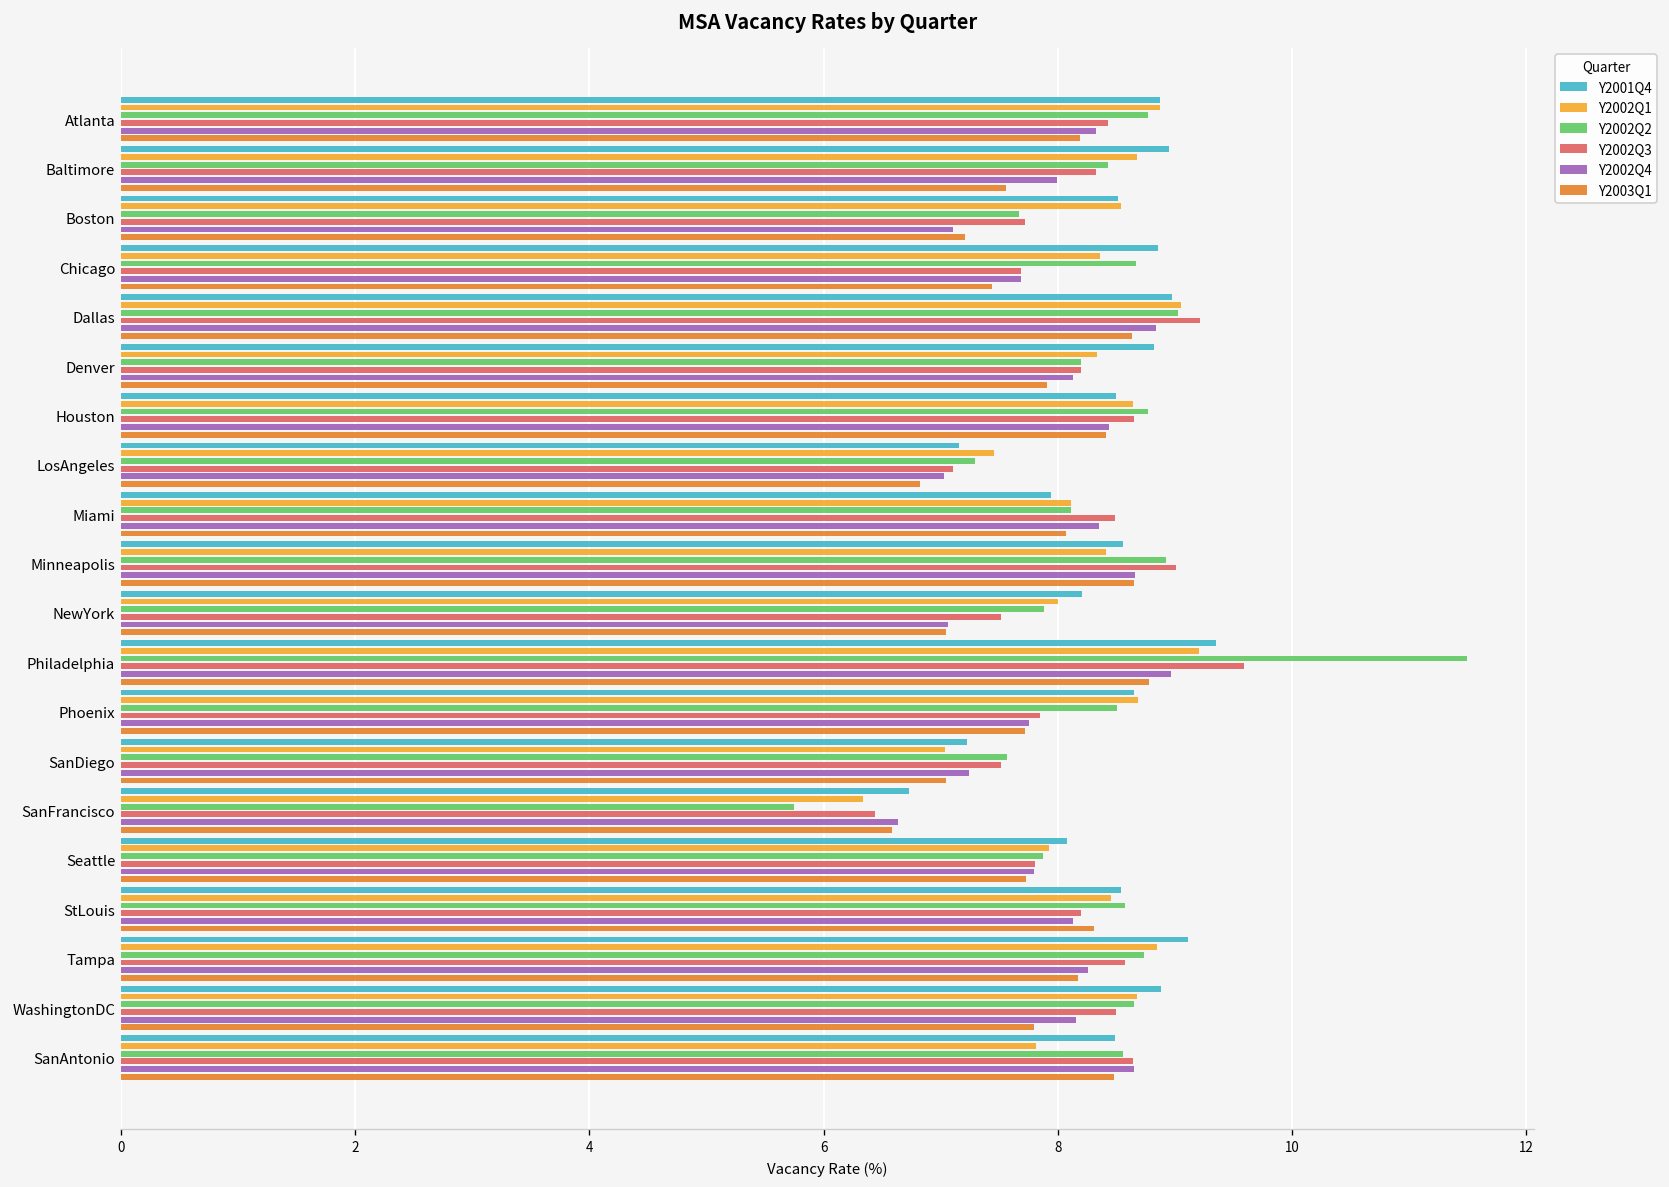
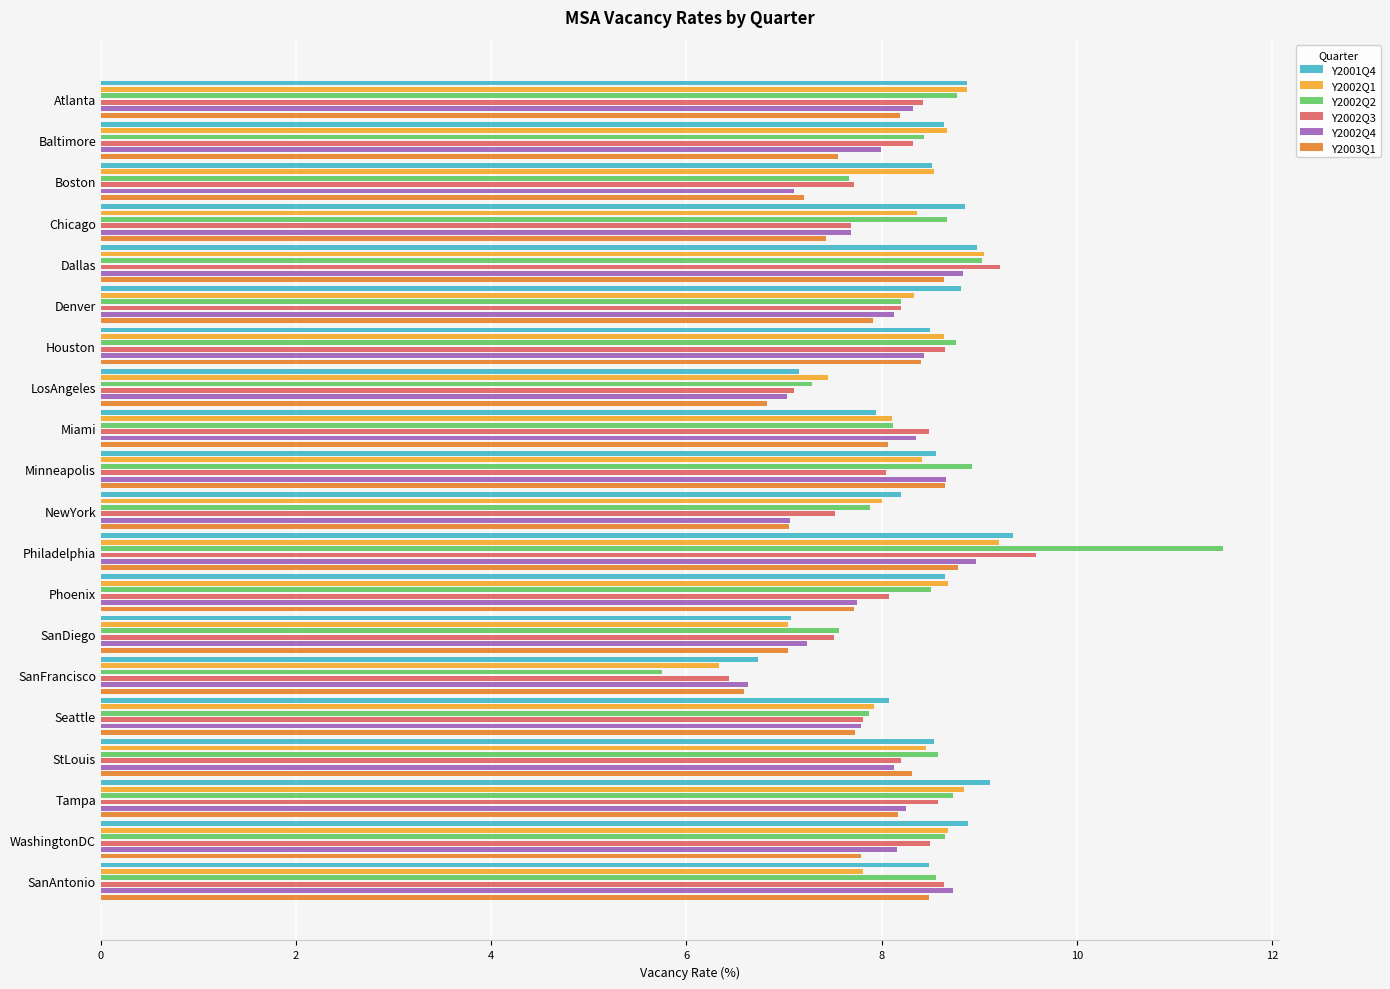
  {
    "Y2001Q4": {
      "Atlanta": 8.9,
-     "Baltimore": 8.9,
+     "Baltimore": 8.6,
      "Boston": 8.5,
      "Chicago": 8.9,
      "Dallas": 9.0,
      "Denver": 8.8,
      "Houston": 8.5,
      "LosAngeles": 7.2,
      "Miami": 7.9,
      "Minneapolis": 8.6,
      "NewYork": 8.2,
      "Philadelphia": 9.4,
      "Phoenix": 8.7,
-     "SanDiego": 7.2,
+     "SanDiego": 7.1,
      "SanFrancisco": 6.7,
      "Seattle": 8.1,
      "StLouis": 8.5,
      "Tampa": 9.1,
      "WashingtonDC": 8.9,
      "SanAntonio": 8.5
    },
    "Y2002Q2": {
      "Atlanta": 8.8,
      "Baltimore": 8.4,
      "Boston": 7.7,
      "Chicago": 8.7,
      "Dallas": 9.0,
      "Denver": 8.2,
      "Houston": 8.8,
      "LosAngeles": 7.3,
      "Miami": 8.1,
      "Minneapolis": 8.9,
      "NewYork": 7.9,
      "Philadelphia": 11.5,
      "Phoenix": 8.5,
      "SanDiego": 7.6,
      "SanFrancisco": 5.7,
      "Seattle": 7.9,
      "StLouis": 8.6,
      "Tampa": 8.7,
      "WashingtonDC": 8.7,
      "SanAntonio": 8.6
    },
    "Y2002Q3": {
      "Atlanta": 8.4,
      "Baltimore": 8.3,
      "Boston": 7.7,
      "Chicago": 7.7,
      "Dallas": 9.2,
      "Denver": 8.2,
      "Houston": 8.6,
      "LosAngeles": 7.1,
      "Miami": 8.5,
-     "Minneapolis": 9.0,
+     "Minneapolis": 8.0,
      "NewYork": 7.5,
      "Philadelphia": 9.6,
-     "Phoenix": 7.8,
+     "Phoenix": 8.1,
      "SanDiego": 7.5,
      "SanFrancisco": 6.4,
      "Seattle": 7.8,
      "StLouis": 8.2,
      "Tampa": 8.6,
      "WashingtonDC": 8.5,
      "SanAntonio": 8.6
    },
    "Y2002Q4": {
      "Atlanta": 8.3,
      "Baltimore": 8.0,
      "Boston": 7.1,
      "Chicago": 7.7,
      "Dallas": 8.8,
      "Denver": 8.1,
      "Houston": 8.4,
      "LosAngeles": 7.0,
      "Miami": 8.3,
      "Minneapolis": 8.7,
      "NewYork": 7.1,
      "Philadelphia": 9.0,
      "Phoenix": 7.8,
      "SanDiego": 7.2,
      "SanFrancisco": 6.6,
      "Seattle": 7.8,
      "StLouis": 8.1,
      "Tampa": 8.3,
      "WashingtonDC": 8.2,
-     "SanAntonio": 8.6
+     "SanAntonio": 8.7
    }
  }
